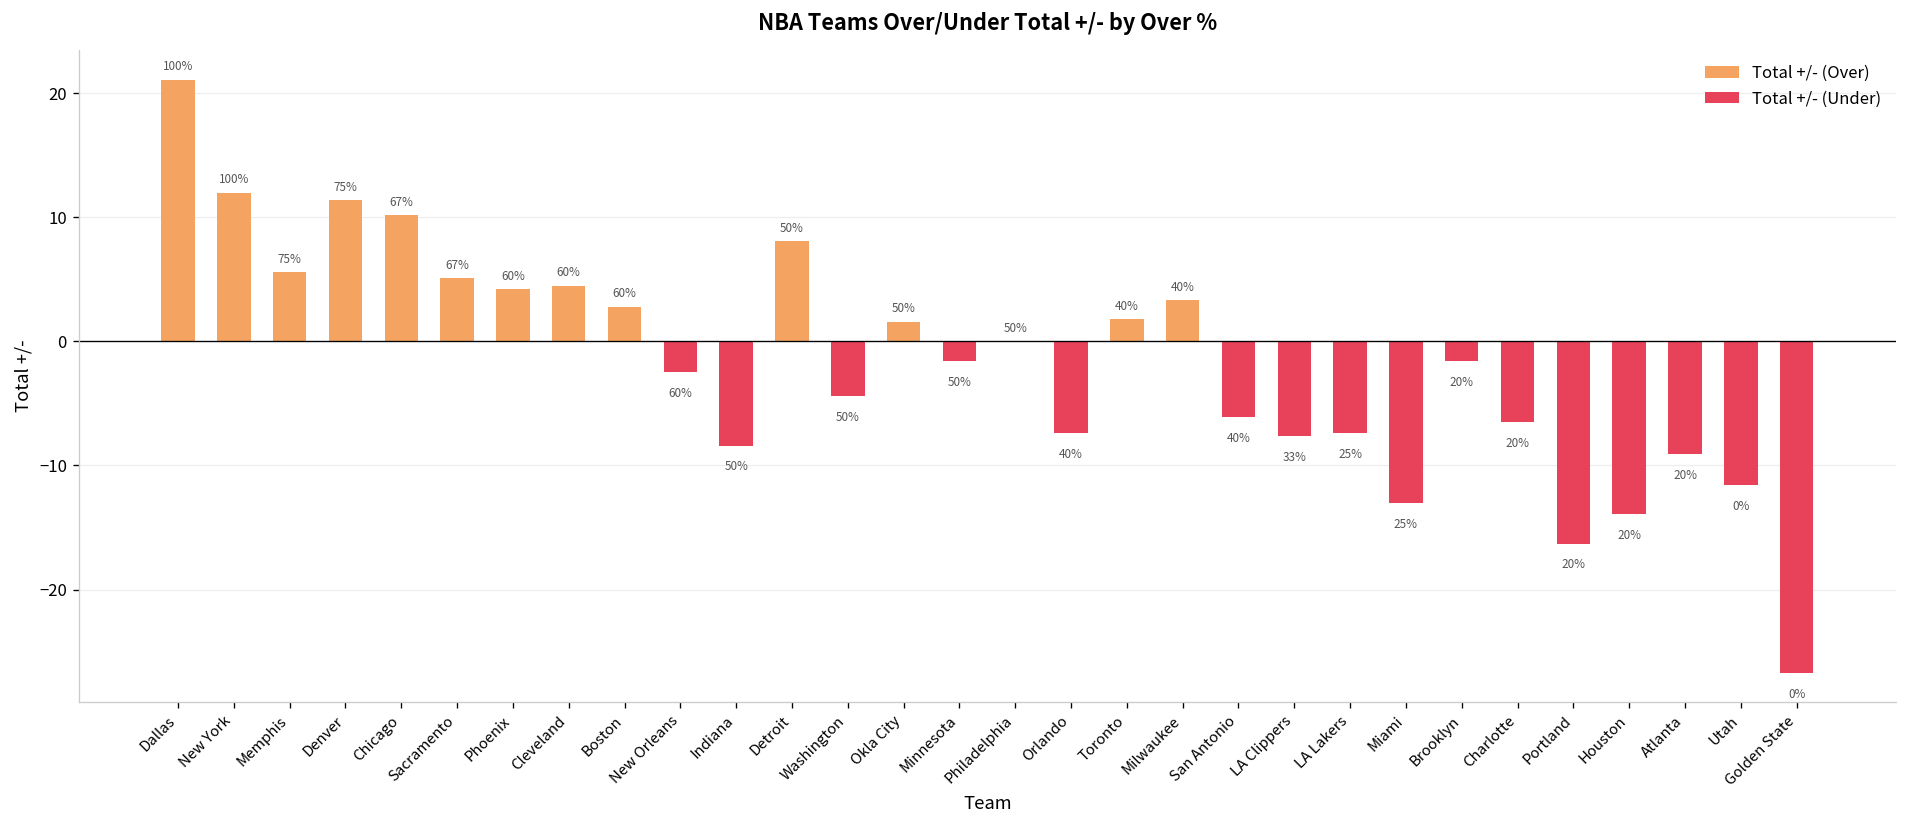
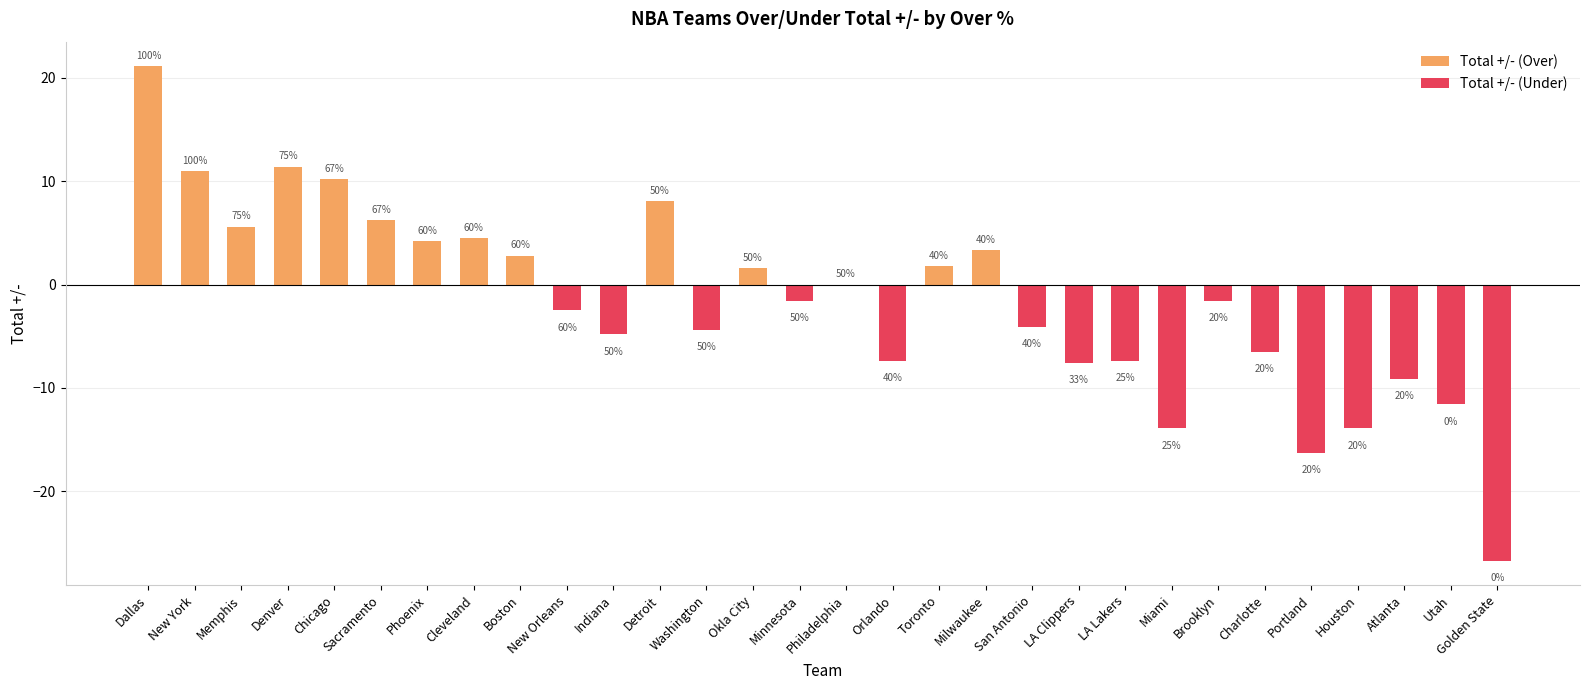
  {
    "Total +/- (Over)": {
-     "New York": 12,
-     "Sacramento": 5.1,
+     "New York": 11,
+     "Sacramento": 6.2,
      "New Orleans": 0.0,
      "Indiana": 0.0,
      "Washington": 0.0,
      "Minnesota": 0.0,
      "Orlando": 0.0,
      "San Antonio": 0.0,
      "LA Clippers": 0.0,
      "LA Lakers": 0.0,
      "Miami": 0.0,
      "Brooklyn": 0.0,
      "Charlotte": 0.0,
      "Portland": 0.0,
      "Houston": 0.0,
      "Atlanta": 0.0,
      "Utah": 0.0,
      "Golden State": 0.0
    },
    "Total +/- (Under)": {
      "Dallas": 0.0,
      "New York": 0.0,
      "Memphis": 0.0,
      "Denver": 0.0,
      "Chicago": 0.0,
      "Sacramento": 0.0,
      "Phoenix": 0.0,
      "Cleveland": 0.0,
      "Boston": 0.0,
-     "Indiana": -8.4,
+     "Indiana": -4.8,
      "Detroit": 0.0,
      "Okla City": 0.0,
      "Toronto": 0.0,
      "Milwaukee": 0.0,
-     "San Antonio": -6.1,
-     "Miami": -13.0
+     "San Antonio": -4.1,
+     "Miami": -13.9
    }
  }
